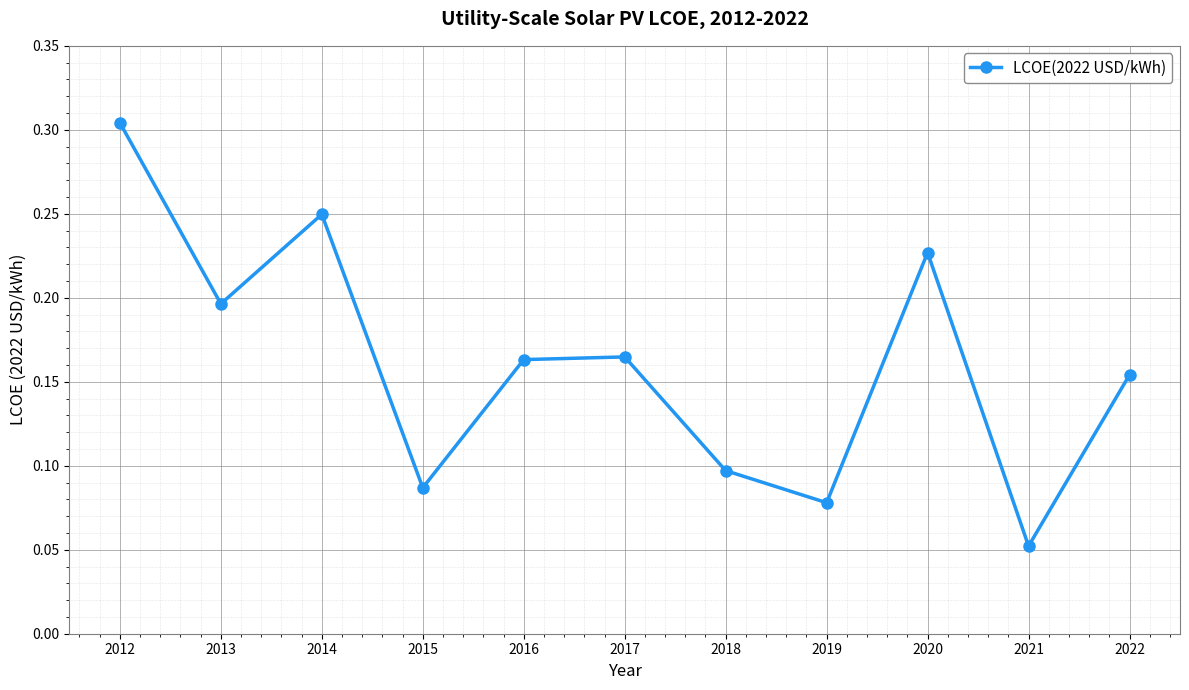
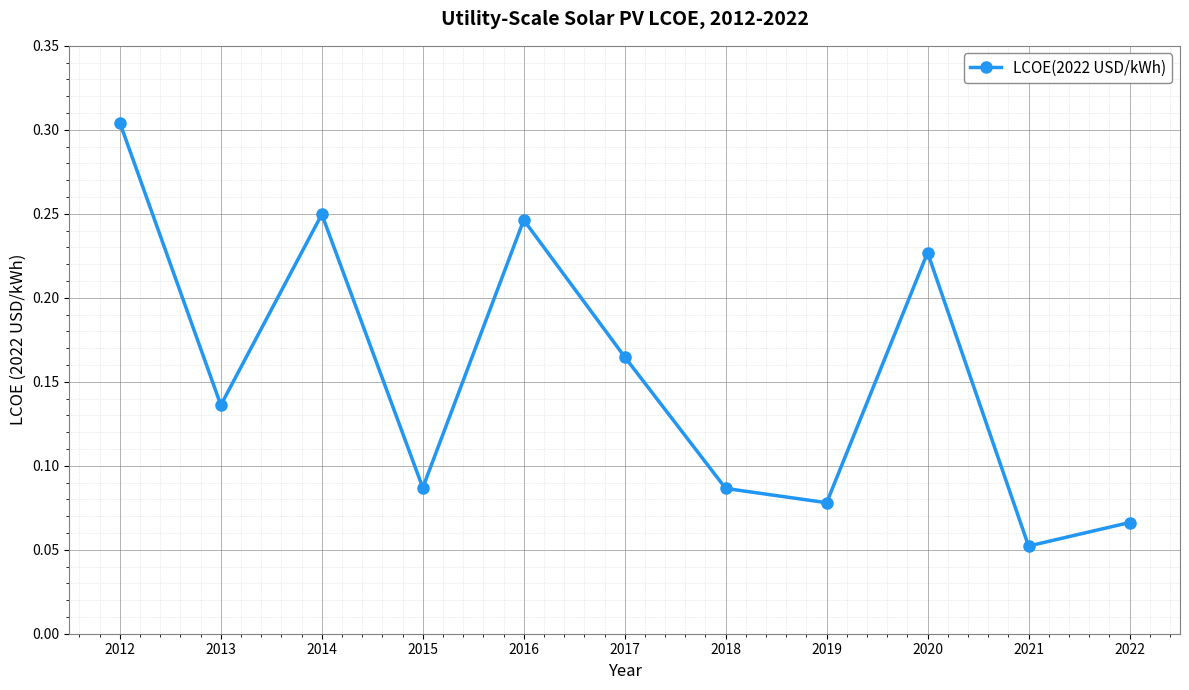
  {
    "2012": 0.304,
-   "2013": 0.196,
+   "2013": 0.136,
    "2014": 0.250,
    "2015": 0.087,
-   "2016": 0.163,
+   "2016": 0.246,
    "2017": 0.165,
-   "2018": 0.097,
+   "2018": 0.087,
    "2019": 0.078,
    "2020": 0.227,
    "2021": 0.052,
-   "2022": 0.154
+   "2022": 0.066
  }
